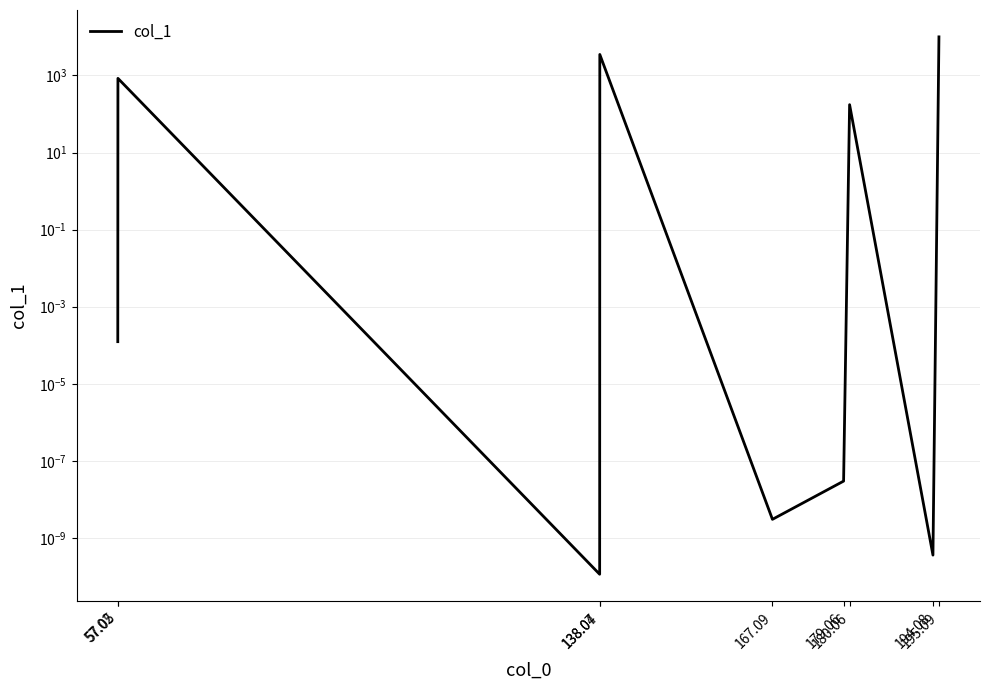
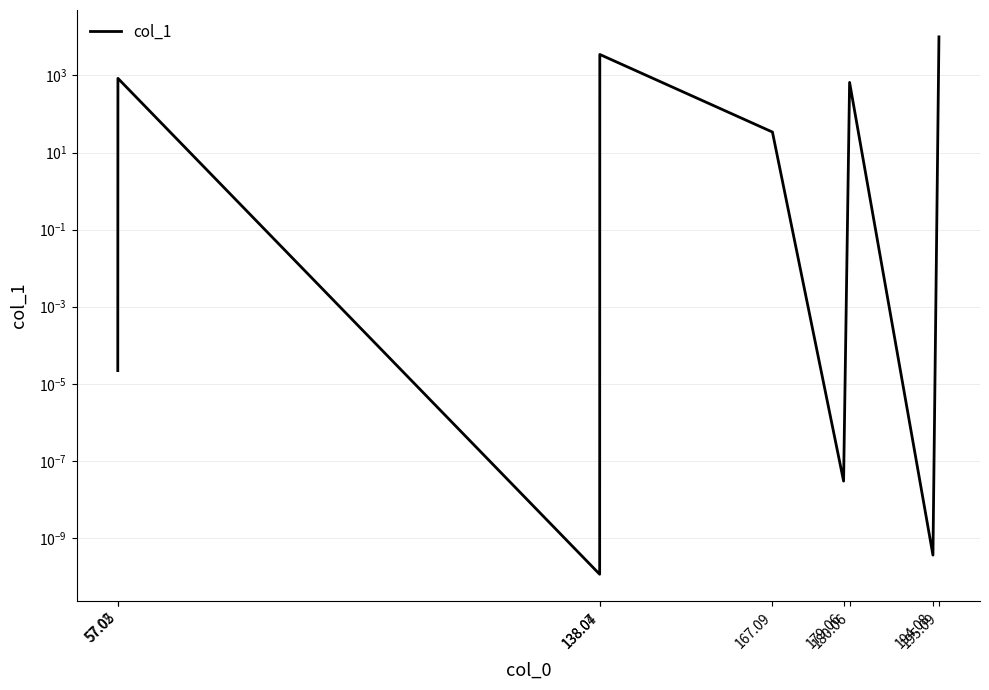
  {
-   "57.02": 0.00012,
+   "57.02": 0.00002,
    "57.05": 800,
    "138.04": 0.00000000012,
    "138.07": 3000,
-   "167.09": 0,
+   "167.09": 30,
    "179.06": 0.00000003,
-   "180.06": 200,
+   "180.06": 700,
    "194.08": 0.0000000004,
    "195.09": 10000
  }
